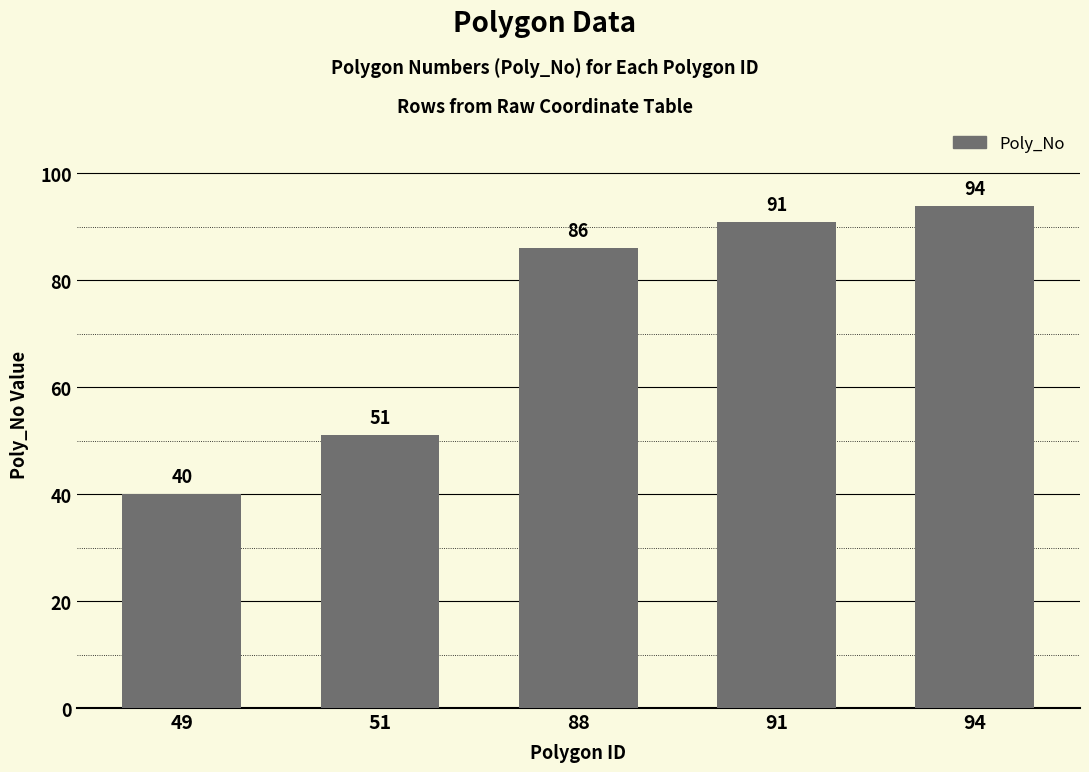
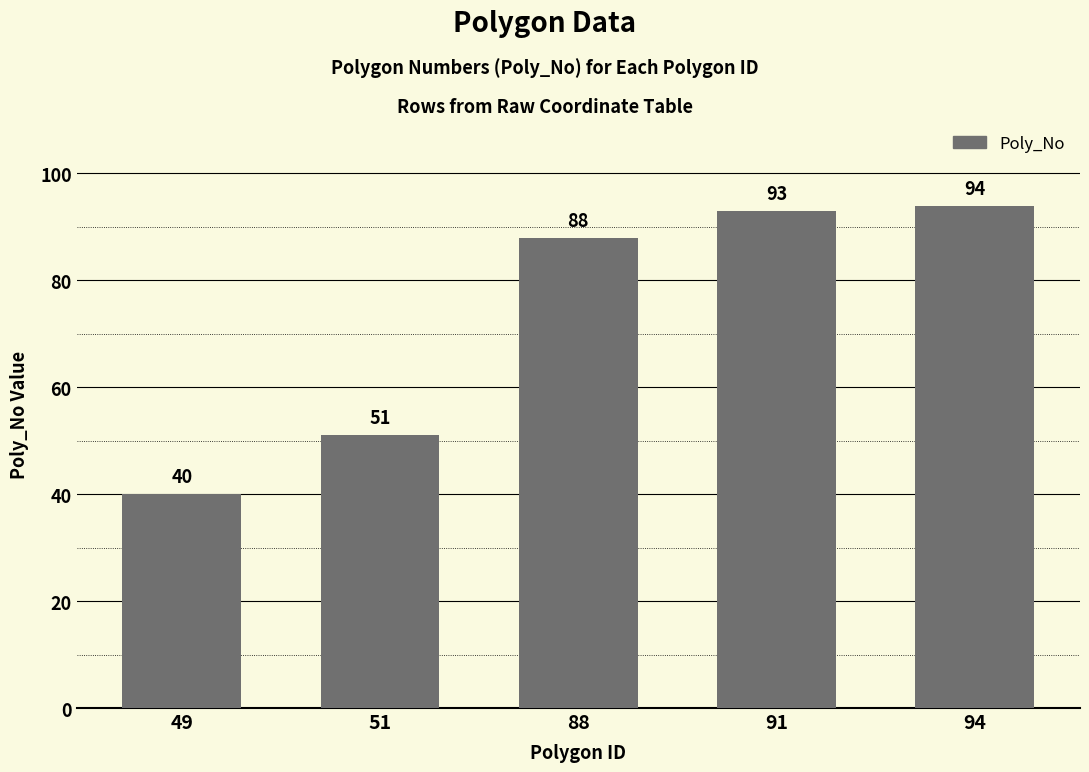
  {
    "49": 40,
    "51": 51,
-   "88": 86,
-   "91": 91,
+   "88": 88,
+   "91": 93,
    "94": 94
  }
